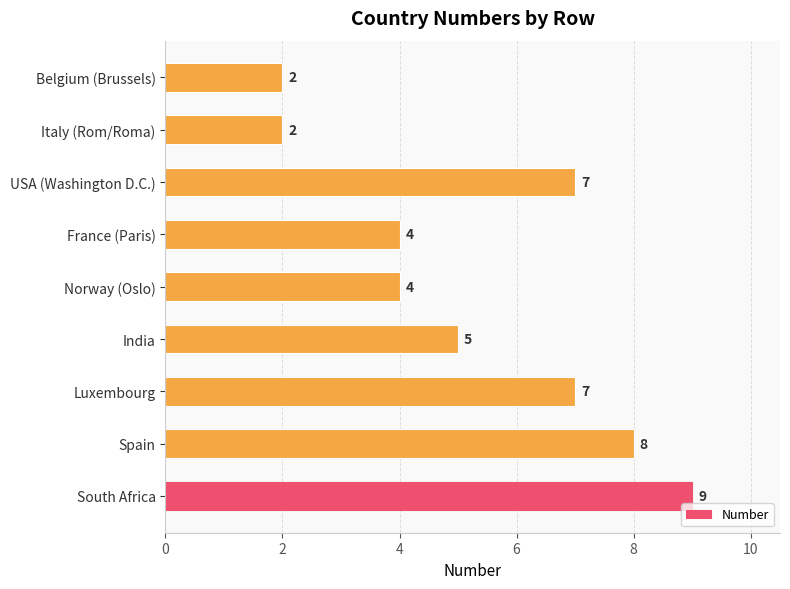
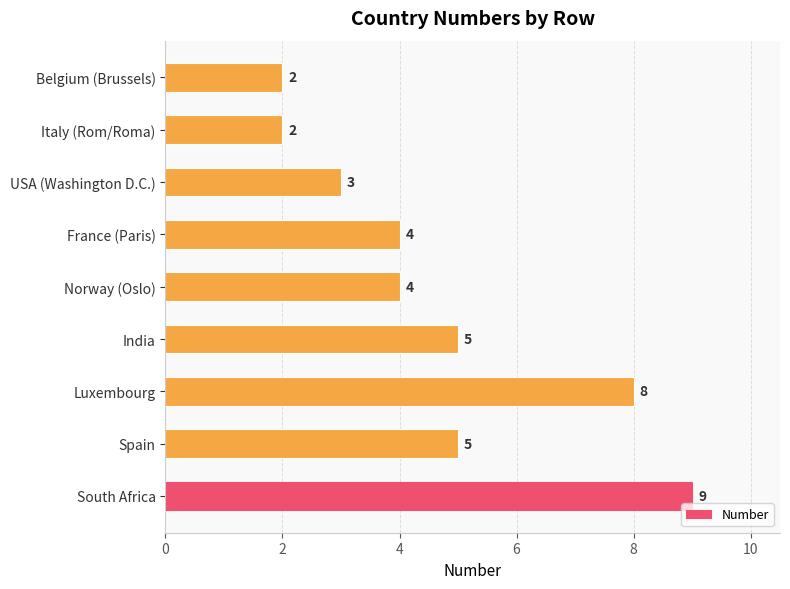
  {
    "Belgium (Brussels)": 2,
    "Italy (Rom/Roma)": 2,
-   "USA (Washington D.C.)": 7,
+   "USA (Washington D.C.)": 3,
    "France (Paris)": 4,
    "Norway (Oslo)": 4,
    "India": 5,
-   "Luxembourg": 7,
-   "Spain": 8,
+   "Luxembourg": 8,
+   "Spain": 5,
    "South Africa": 9
  }
